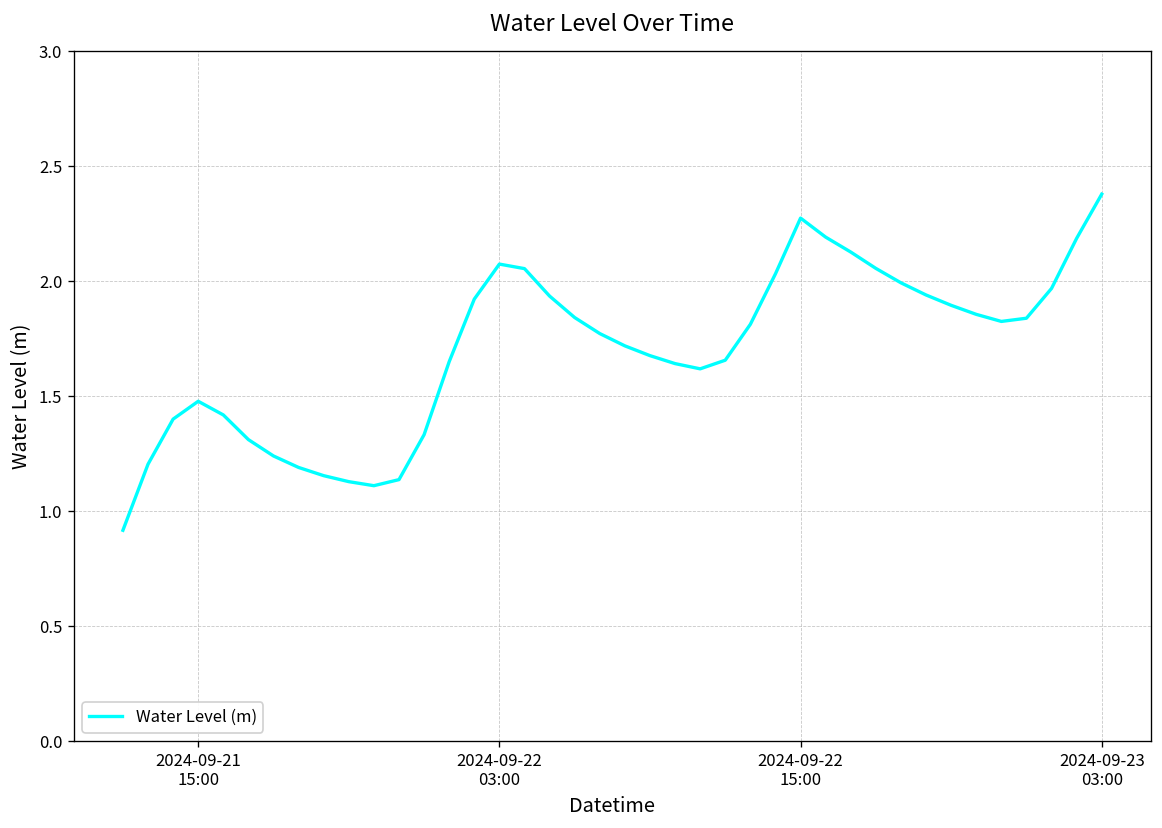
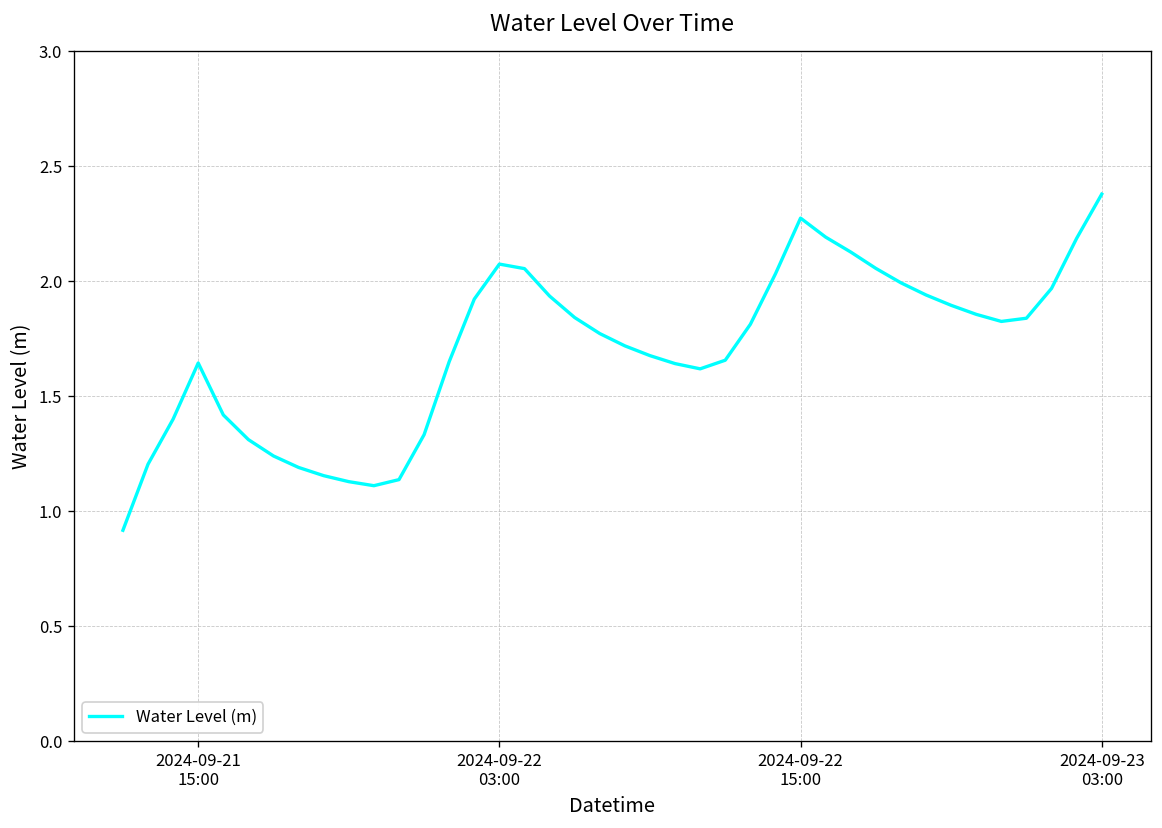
  {
-   "2024-09-21 15:00": 1.48,
+   "2024-09-21 15:00": 1.64,
    "2024-09-22 03:00": 2.07,
    "2024-09-22 15:00": 2.27,
    "2024-09-23 03:00": 2.38
  }
